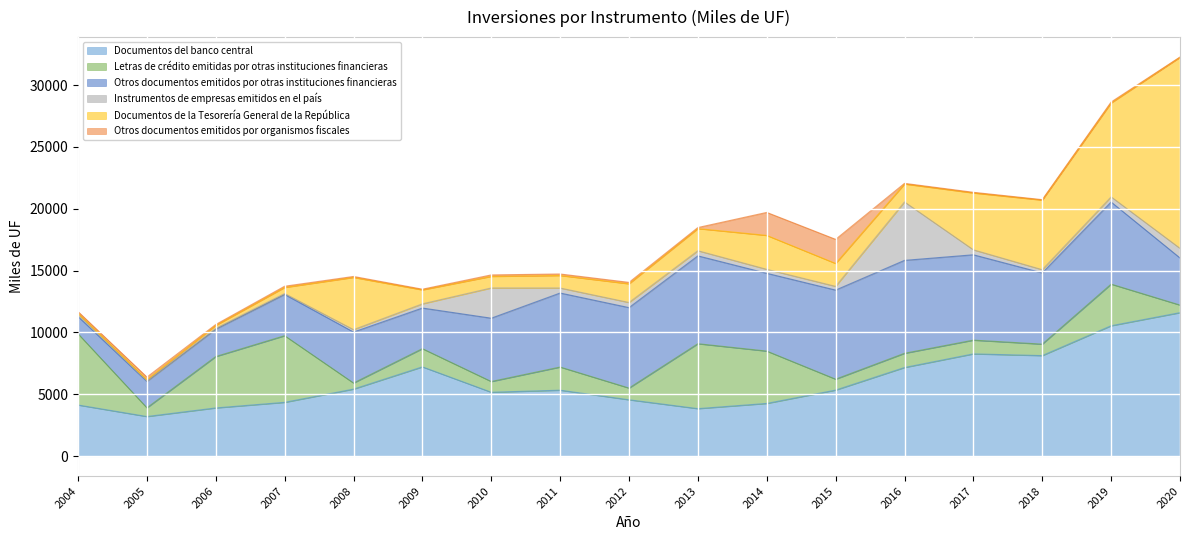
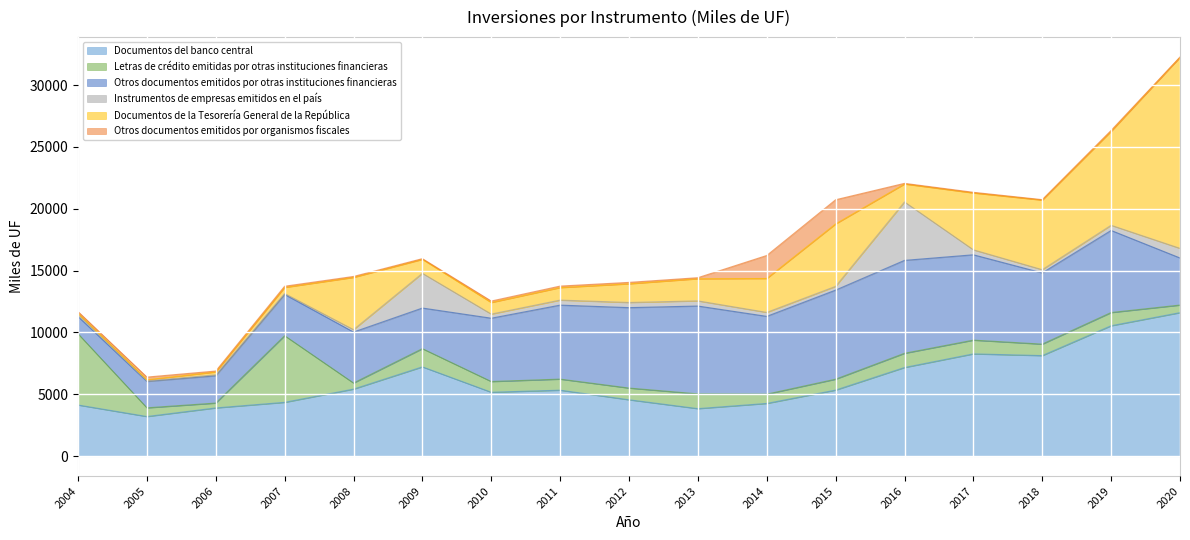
  {
    "Letras de crédito emitidas por otras instituciones financieras": {
      "2004": 5800,
      "2005": 700,
-     "2006": 4200,
+     "2006": 400,
      "2007": 5400,
      "2008": 500,
      "2009": 1500,
      "2010": 900,
-     "2011": 1900,
+     "2011": 900,
      "2012": 900,
-     "2013": 5200,
-     "2014": 4200,
+     "2013": 1200,
+     "2014": 800,
      "2015": 900,
      "2016": 1100,
      "2017": 1100,
      "2018": 900,
-     "2019": 3400,
+     "2019": 1100,
      "2020": 600
    },
    "Instrumentos de empresas emitidos en el país": {
-     "2009": 300,
-     "2010": 2400,
+     "2009": 2800,
+     "2010": 300,
      "2011": 400,
      "2012": 400,
      "2013": 400,
      "2014": 300,
      "2015": 300,
      "2016": 4700,
      "2017": 400,
      "2018": 300,
      "2019": 400,
      "2020": 800
    },
    "Documentos de la Tesorería General de la República": {
      "2014": 2700,
-     "2015": 1900
+     "2015": 5100
    },
    "Otros documentos emitidos por organismos fiscales": {
      "2005": 200,
      "2014": 1900,
      "2015": 2000
    }
  }
